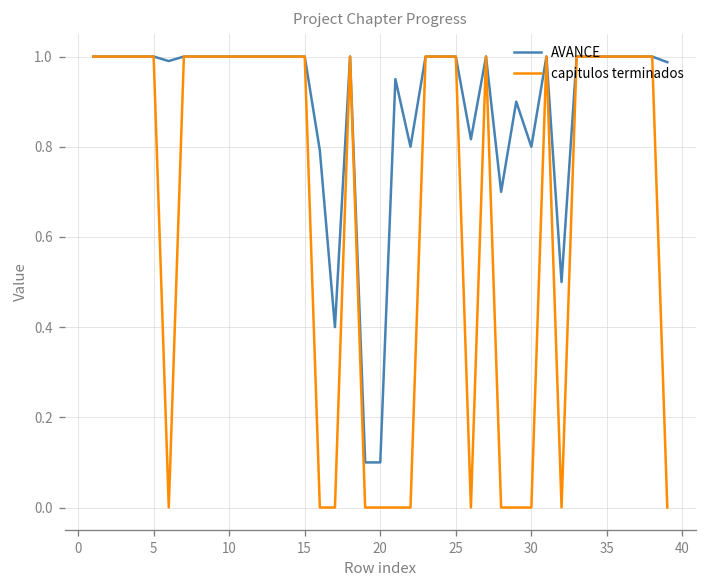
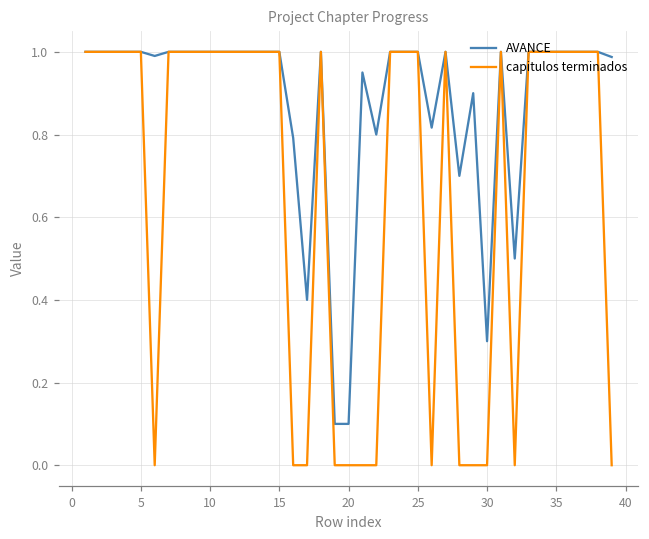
  {
    "AVANCE": {
      "20": 0.1,
-     "30": 0.8
+     "30": 0.3
    },
    "capitulos terminados": {
      "20": 0.0,
      "30": 0.0
    }
  }
